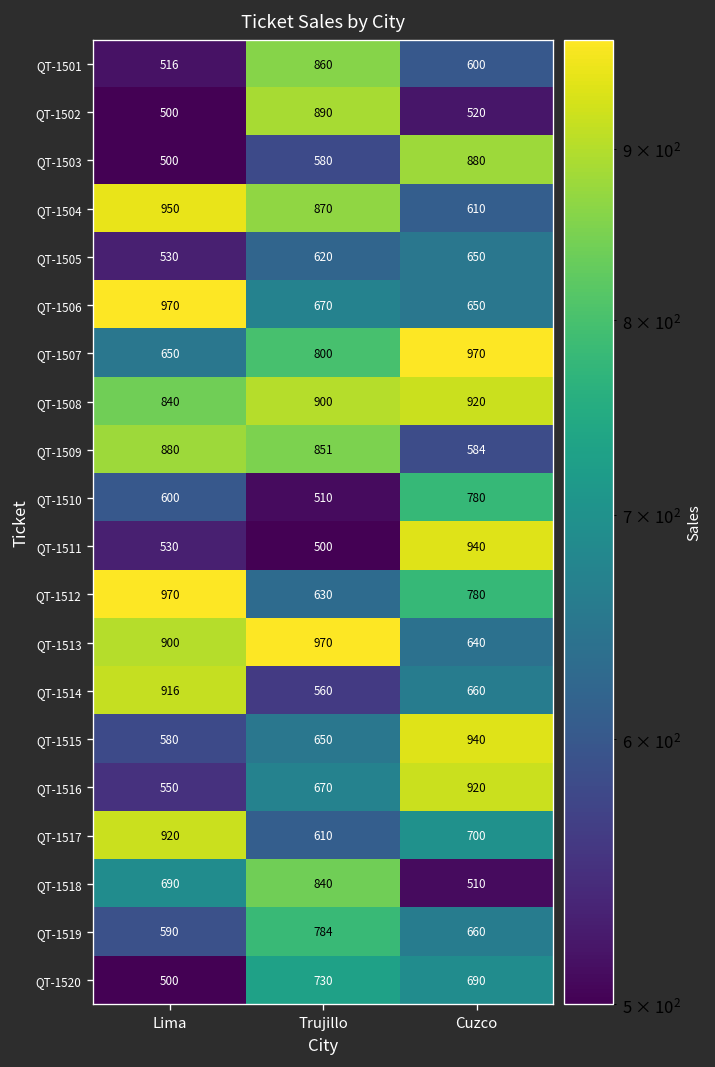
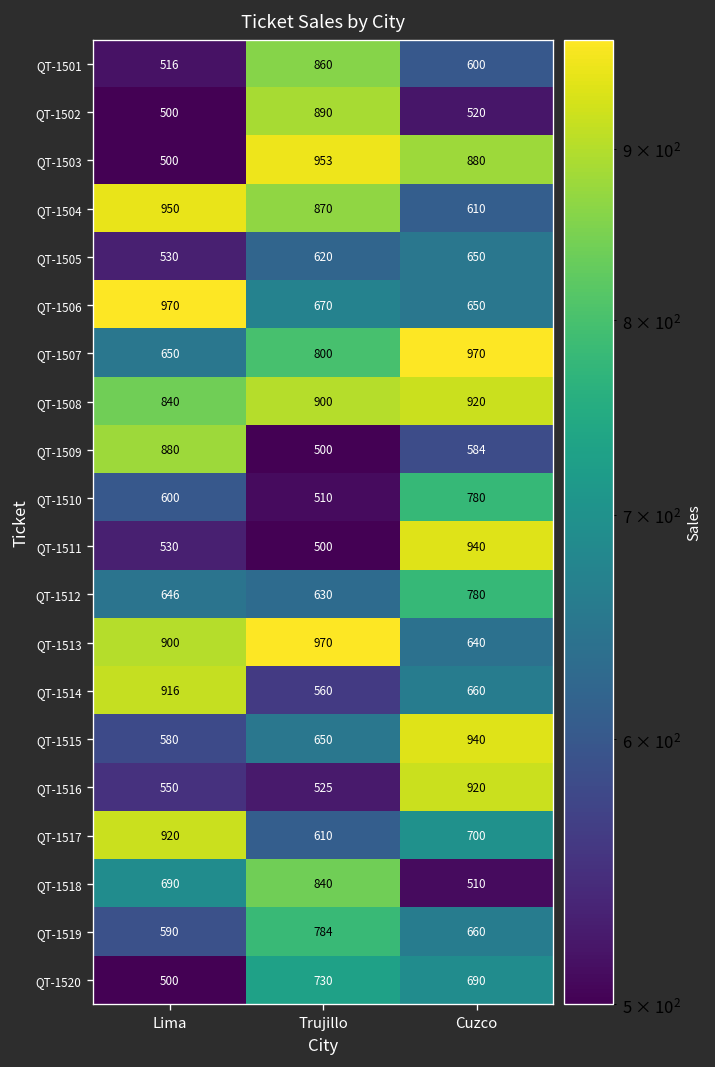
  {
    "QT-1501": {
      "Lima": 516,
      "Trujillo": 860,
      "Cuzco": 600
    },
    "QT-1502": {
      "Lima": 500,
      "Trujillo": 890,
      "Cuzco": 520
    },
    "QT-1503": {
      "Lima": 500,
-     "Trujillo": 580,
+     "Trujillo": 953,
      "Cuzco": 880
    },
    "QT-1504": {
      "Lima": 950,
      "Trujillo": 870,
      "Cuzco": 610
    },
    "QT-1505": {
      "Lima": 530,
      "Trujillo": 620,
      "Cuzco": 650
    },
    "QT-1506": {
      "Lima": 970,
      "Trujillo": 670,
      "Cuzco": 650
    },
    "QT-1507": {
      "Lima": 650,
      "Trujillo": 800,
      "Cuzco": 970
    },
    "QT-1508": {
      "Lima": 840,
      "Trujillo": 900,
      "Cuzco": 920
    },
    "QT-1509": {
      "Lima": 880,
-     "Trujillo": 851,
+     "Trujillo": 500,
      "Cuzco": 584
    },
    "QT-1510": {
      "Lima": 600,
      "Trujillo": 510,
      "Cuzco": 780
    },
    "QT-1511": {
      "Lima": 530,
      "Trujillo": 500,
      "Cuzco": 940
    },
    "QT-1512": {
-     "Lima": 970,
+     "Lima": 646,
      "Trujillo": 630,
      "Cuzco": 780
    },
    "QT-1513": {
      "Lima": 900,
      "Trujillo": 970,
      "Cuzco": 640
    },
    "QT-1514": {
      "Lima": 916,
      "Trujillo": 560,
      "Cuzco": 660
    },
    "QT-1515": {
      "Lima": 580,
      "Trujillo": 650,
      "Cuzco": 940
    },
    "QT-1516": {
      "Lima": 550,
-     "Trujillo": 670,
+     "Trujillo": 525,
      "Cuzco": 920
    },
    "QT-1517": {
      "Lima": 920,
      "Trujillo": 610,
      "Cuzco": 700
    },
    "QT-1518": {
      "Lima": 690,
      "Trujillo": 840,
      "Cuzco": 510
    },
    "QT-1519": {
      "Lima": 590,
      "Trujillo": 784,
      "Cuzco": 660
    },
    "QT-1520": {
      "Lima": 500,
      "Trujillo": 730,
      "Cuzco": 690
    }
  }
